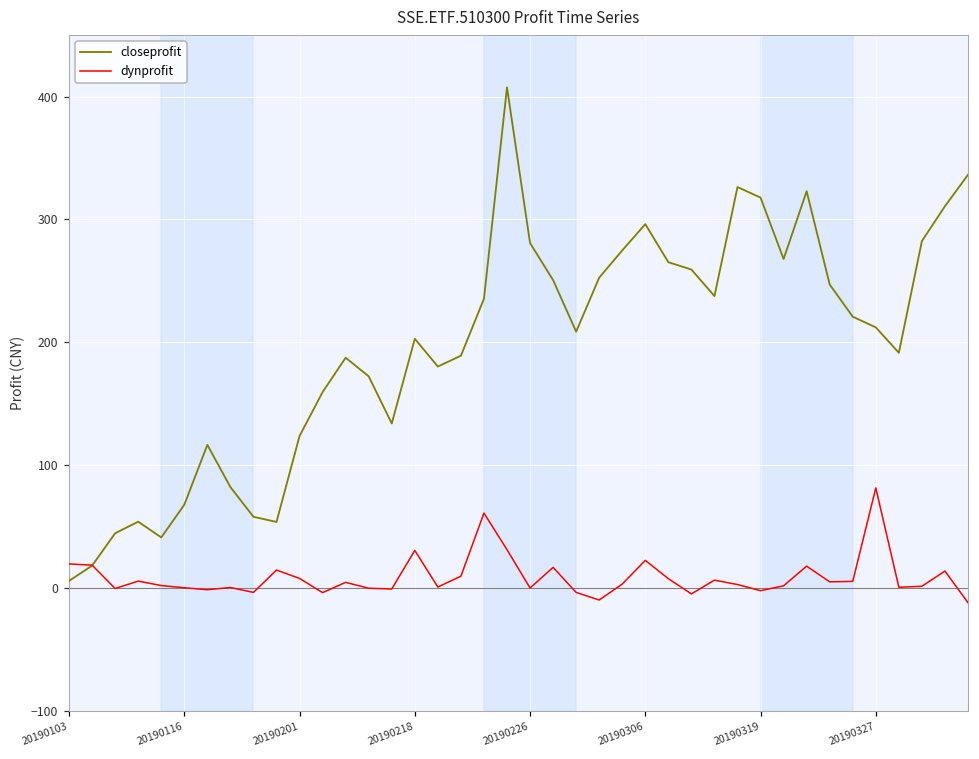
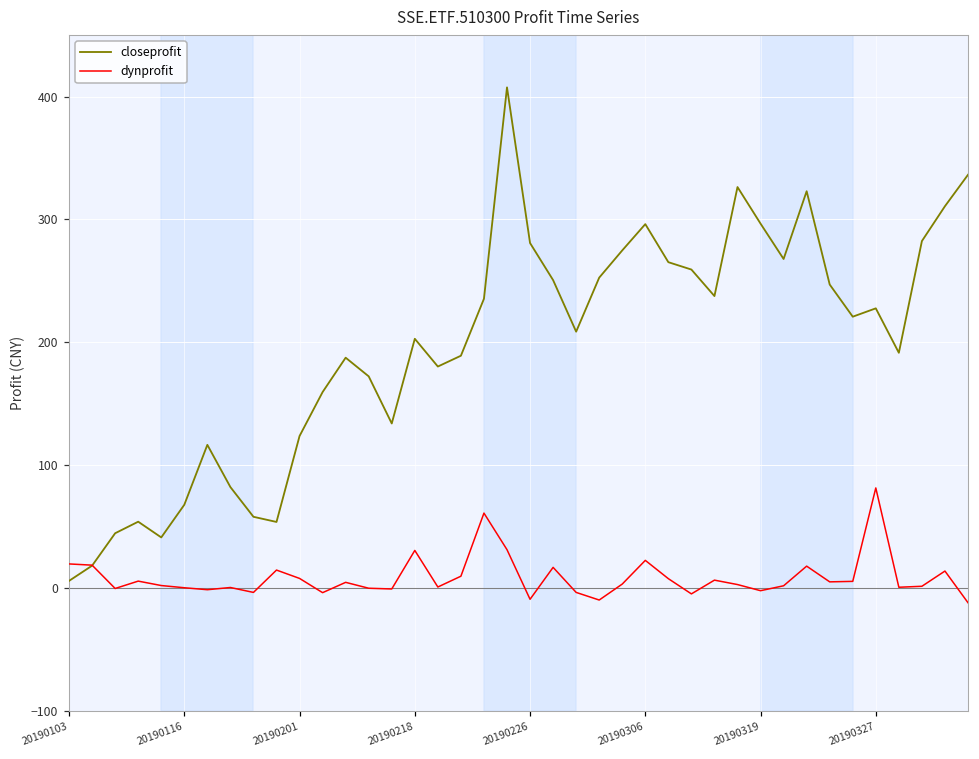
  {
    "closeprofit": {
      "20190103": 6,
      "20190116": 68,
      "20190201": 124,
      "20190218": 203,
      "20190226": 281,
      "20190306": 296,
-     "20190319": 318,
-     "20190327": 212
+     "20190319": 297,
+     "20190327": 228
    },
    "dynprofit": {
      "20190103": 19,
      "20190116": 0,
      "20190201": 8,
      "20190218": 30,
-     "20190226": 0,
+     "20190226": -9,
      "20190306": 22,
      "20190319": -2,
      "20190327": 81
    }
  }
